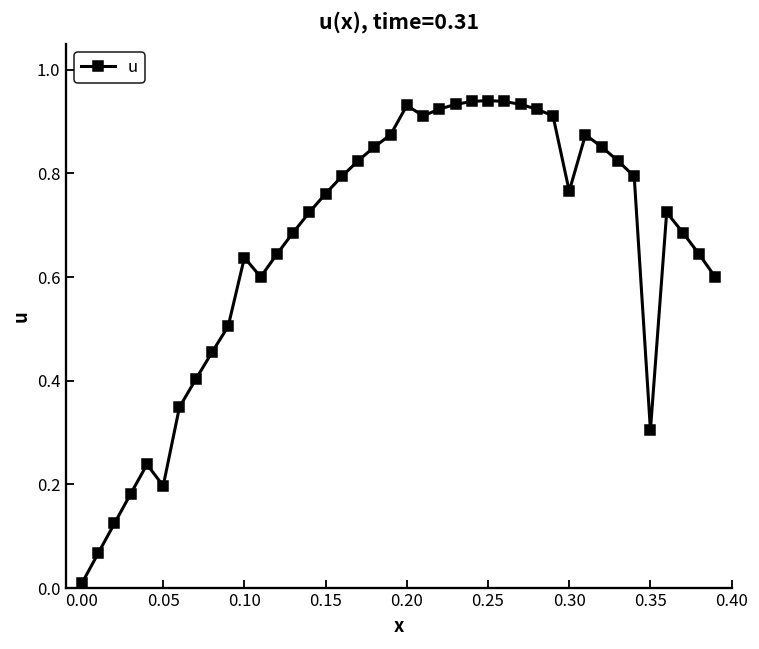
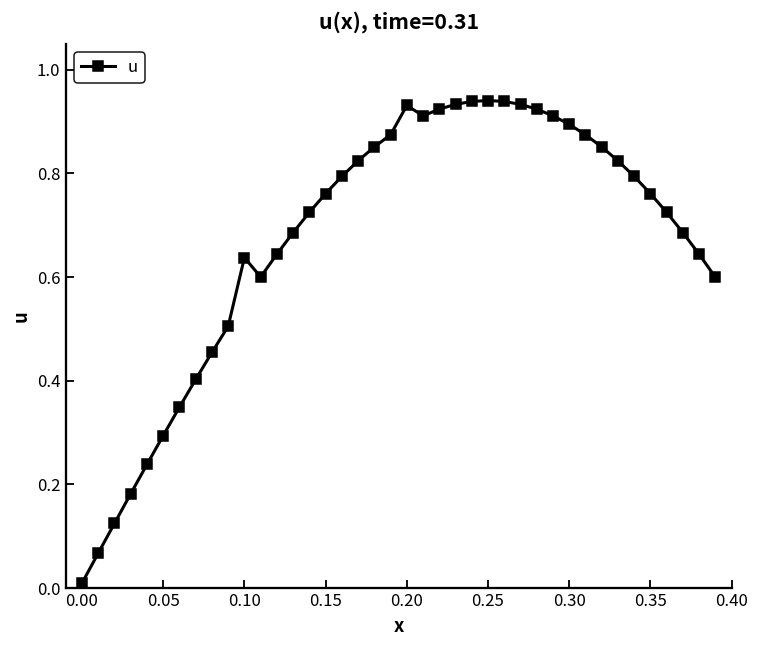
  {
    "0.00": 0.01,
-   "0.05": 0.20,
+   "0.05": 0.29,
    "0.10": 0.64,
    "0.15": 0.76,
    "0.20": 0.93,
    "0.25": 0.94,
-   "0.30": 0.77,
-   "0.35": 0.30
+   "0.30": 0.89,
+   "0.35": 0.76
  }
